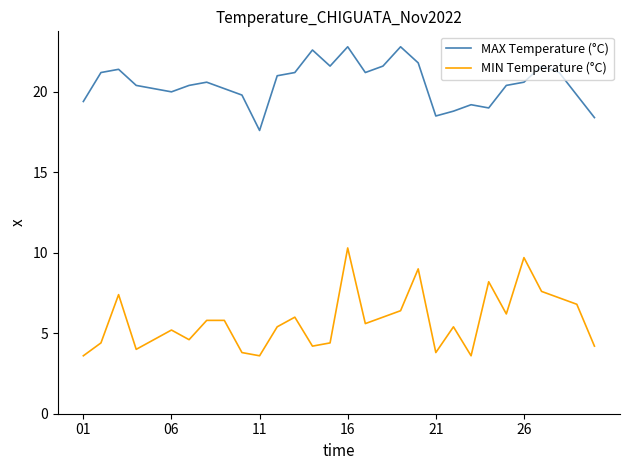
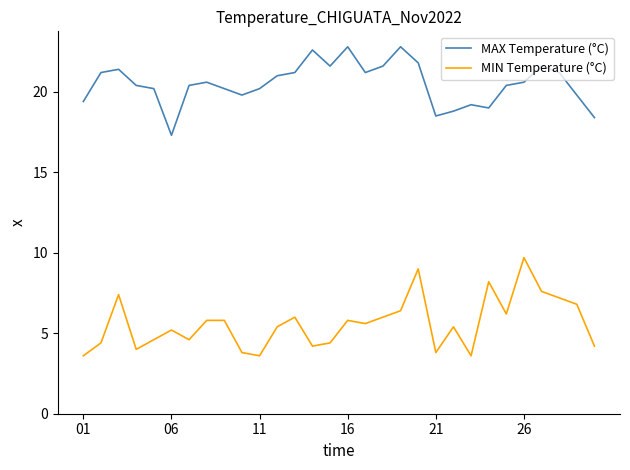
  {
    "MAX Temperature (°C)": {
      "01": 19.4,
-     "06": 20.0,
-     "11": 17.6,
+     "06": 17.3,
+     "11": 20.2,
      "16": 22.8,
      "21": 18.5,
      "26": 20.6
    },
    "MIN Temperature (°C)": {
      "01": 3.6,
      "06": 5.2,
      "11": 3.6,
-     "16": 10.3,
+     "16": 5.8,
      "21": 3.8,
      "26": 9.7
    }
  }
